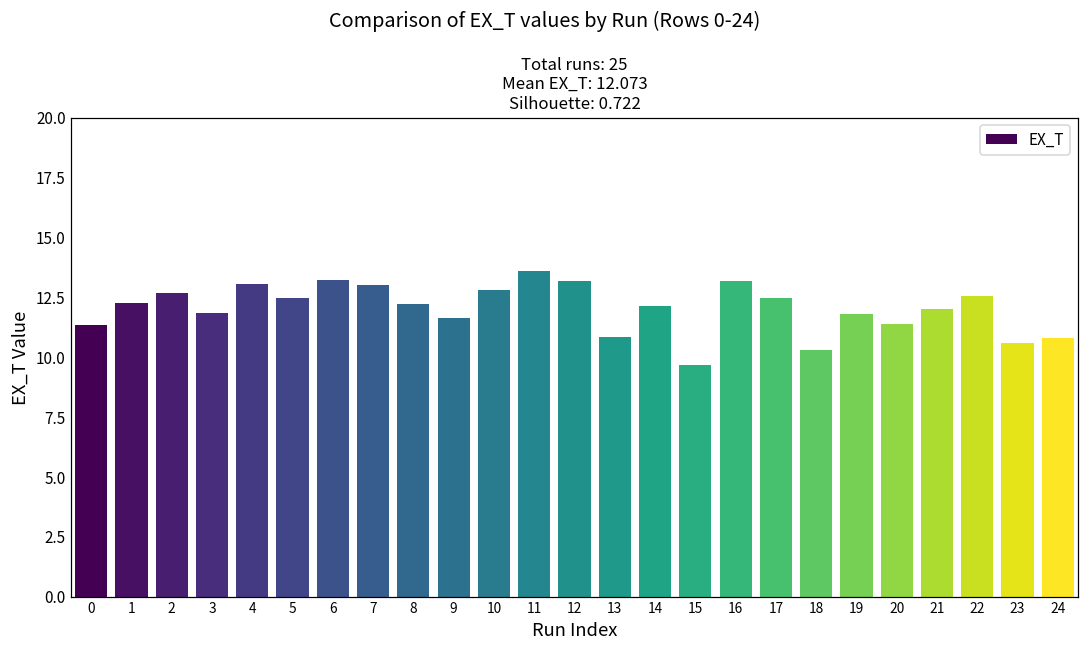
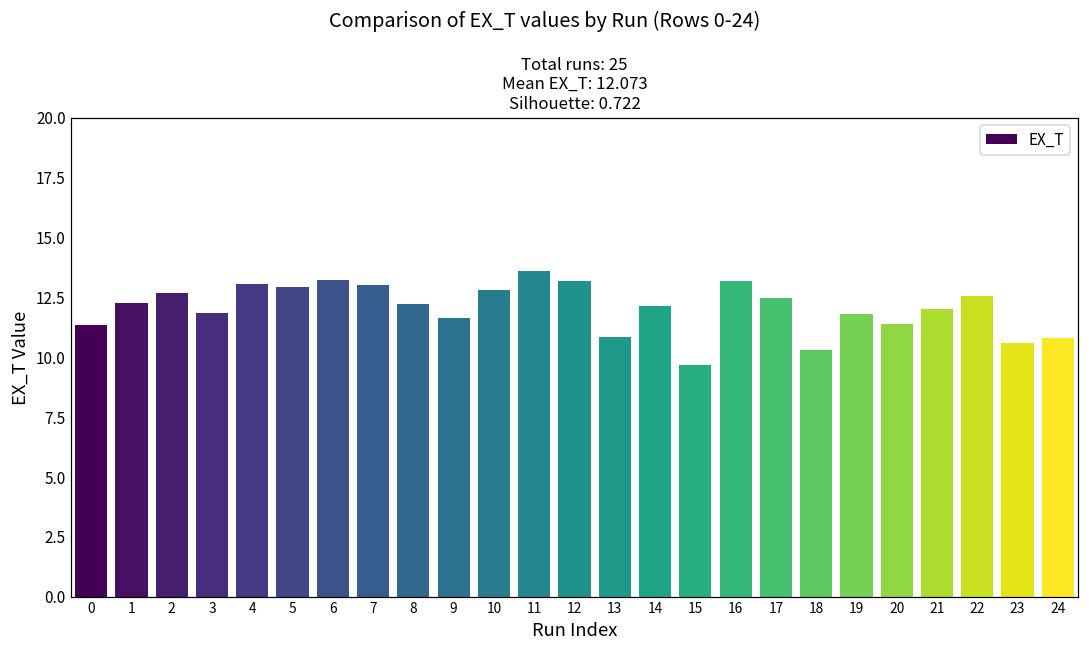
  {
    "0": 11.3,
    "1": 12.3,
    "2": 12.7,
    "3": 11.8,
    "4": 13.0,
-   "5": 12.5,
+   "5": 12.9,
    "6": 13.2,
    "7": 13.0,
    "8": 12.2,
    "9": 11.6,
    "10": 12.8,
    "11": 13.6,
    "12": 13.2,
    "13": 10.9,
    "14": 12.1,
    "15": 9.7,
    "16": 13.2,
    "17": 12.5,
    "18": 10.3,
    "19": 11.8,
    "20": 11.4,
    "21": 12.0,
    "22": 12.5,
    "23": 10.6,
    "24": 10.8
  }
